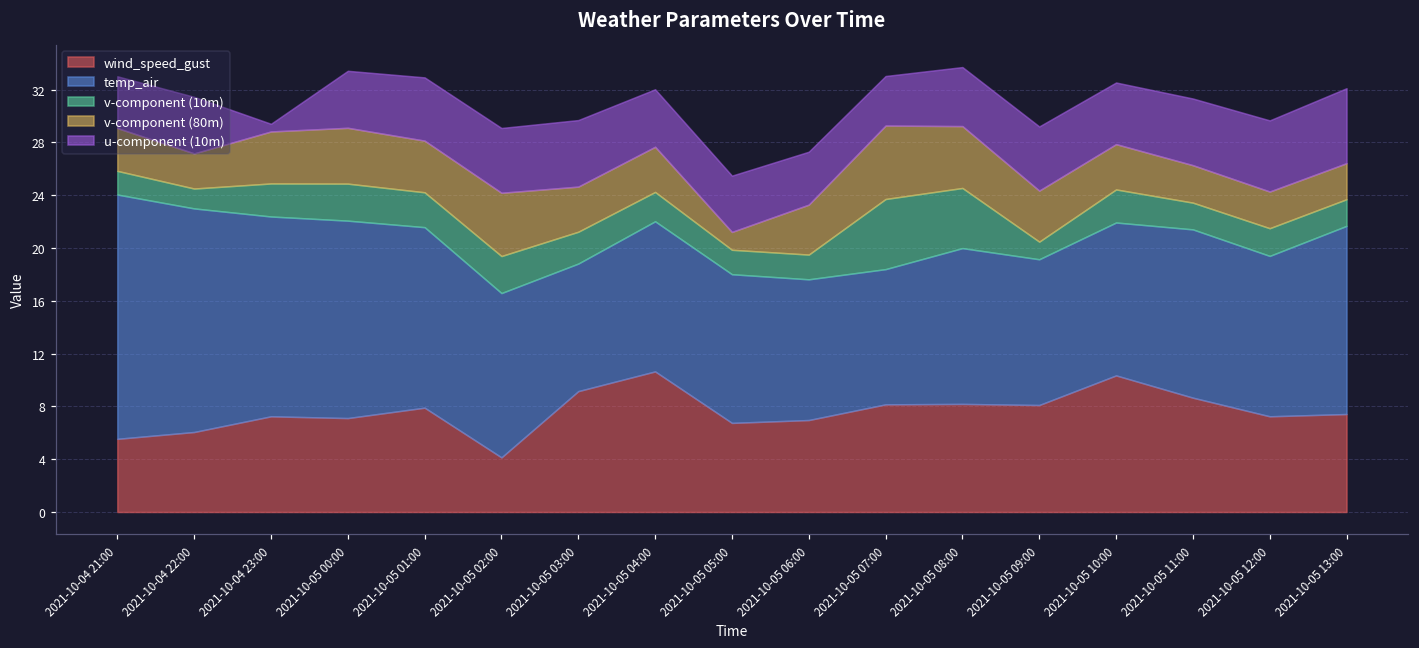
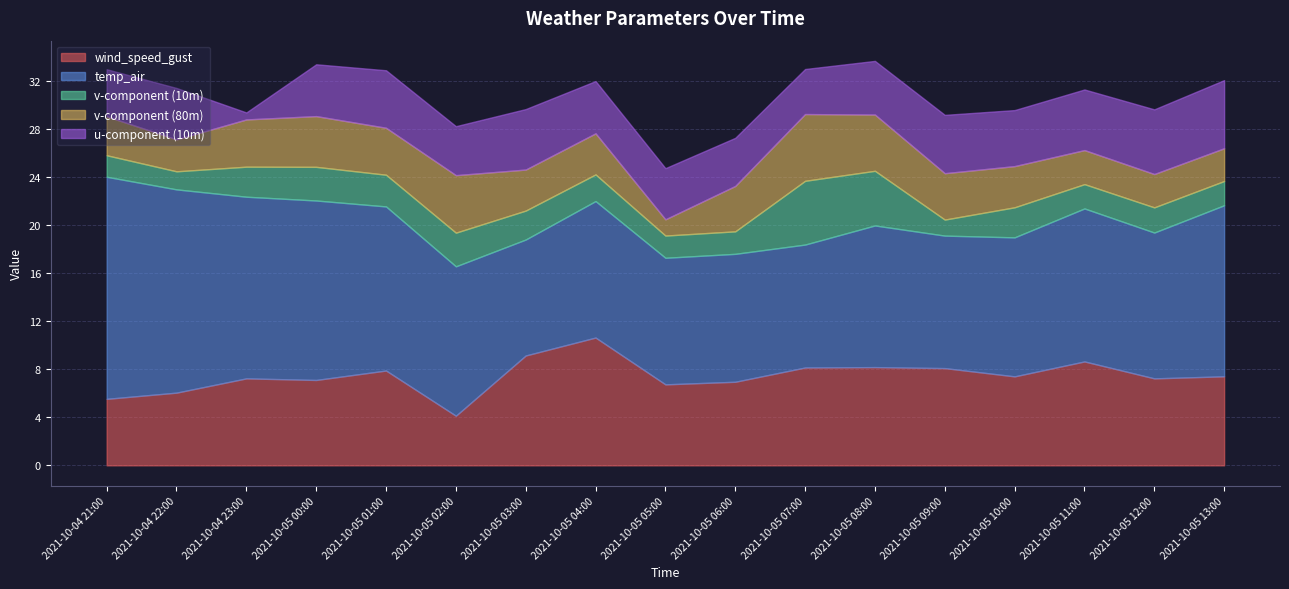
  {
    "wind_speed_gust": {
      "2021-10-04 21:00": 5.5,
      "2021-10-04 22:00": 6.1,
      "2021-10-04 23:00": 7.2,
      "2021-10-05 00:00": 7.1,
      "2021-10-05 01:00": 7.9,
      "2021-10-05 02:00": 4.1,
      "2021-10-05 03:00": 9.2,
      "2021-10-05 04:00": 10.6,
      "2021-10-05 05:00": 6.7,
      "2021-10-05 06:00": 7.0,
      "2021-10-05 07:00": 8.2,
      "2021-10-05 08:00": 8.2,
      "2021-10-05 09:00": 8.1,
-     "2021-10-05 10:00": 10.3,
+     "2021-10-05 10:00": 7.4,
      "2021-10-05 11:00": 8.7,
      "2021-10-05 12:00": 7.2,
      "2021-10-05 13:00": 7.4
    },
    "temp_air": {
      "2021-10-04 21:00": 18.5,
      "2021-10-04 22:00": 16.9,
      "2021-10-04 23:00": 15.1,
      "2021-10-05 00:00": 15.0,
      "2021-10-05 01:00": 13.7,
      "2021-10-05 02:00": 12.4,
      "2021-10-05 03:00": 9.7,
      "2021-10-05 04:00": 11.4,
-     "2021-10-05 05:00": 11.3,
+     "2021-10-05 05:00": 10.5,
      "2021-10-05 06:00": 10.7,
      "2021-10-05 07:00": 10.2,
      "2021-10-05 08:00": 11.8,
      "2021-10-05 09:00": 11.0,
      "2021-10-05 10:00": 11.6,
      "2021-10-05 11:00": 12.7,
      "2021-10-05 12:00": 12.1,
      "2021-10-05 13:00": 14.3
    },
    "v-component (10m)": {
      "2021-10-04 21:00": 1.8,
      "2021-10-04 22:00": 1.5,
      "2021-10-04 23:00": 2.5,
      "2021-10-05 00:00": 2.8,
      "2021-10-05 01:00": 2.6,
      "2021-10-05 02:00": 2.8,
      "2021-10-05 03:00": 2.4,
      "2021-10-05 04:00": 2.2,
      "2021-10-05 05:00": 1.9,
      "2021-10-05 06:00": 1.9,
      "2021-10-05 07:00": 5.3,
      "2021-10-05 08:00": 4.6,
      "2021-10-05 09:00": 1.3,
      "2021-10-05 10:00": 2.5,
      "2021-10-05 11:00": 2.0,
      "2021-10-05 12:00": 2.1,
      "2021-10-05 13:00": 2.0
    },
    "v-component (80m)": {
      "2021-10-04 23:00": 3.9,
      "2021-10-05 00:00": 4.2,
      "2021-10-05 01:00": 3.9,
      "2021-10-05 02:00": 4.8,
      "2021-10-05 03:00": 3.4,
      "2021-10-05 04:00": 3.4,
      "2021-10-05 05:00": 1.4,
      "2021-10-05 06:00": 3.8,
      "2021-10-05 07:00": 5.6,
      "2021-10-05 08:00": 4.7,
      "2021-10-05 09:00": 3.9,
      "2021-10-05 10:00": 3.4,
      "2021-10-05 11:00": 2.8,
      "2021-10-05 12:00": 2.8,
      "2021-10-05 13:00": 2.7
    },
    "u-component (10m)": {
      "2021-10-04 23:00": 0.6,
      "2021-10-05 00:00": 4.3,
      "2021-10-05 01:00": 4.8,
-     "2021-10-05 02:00": 4.9,
+     "2021-10-05 02:00": 4.1,
      "2021-10-05 03:00": 5.0,
      "2021-10-05 04:00": 4.4,
      "2021-10-05 05:00": 4.3,
      "2021-10-05 06:00": 4.0,
      "2021-10-05 07:00": 3.8,
      "2021-10-05 08:00": 4.5,
      "2021-10-05 09:00": 4.9,
      "2021-10-05 10:00": 4.7,
      "2021-10-05 11:00": 5.0,
      "2021-10-05 12:00": 5.4,
      "2021-10-05 13:00": 5.7
    }
  }
